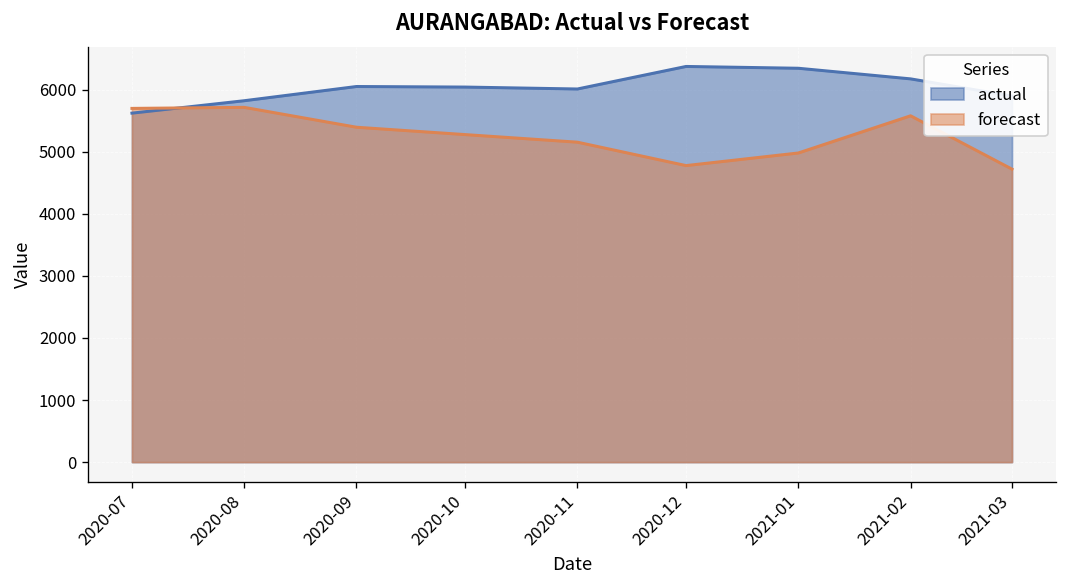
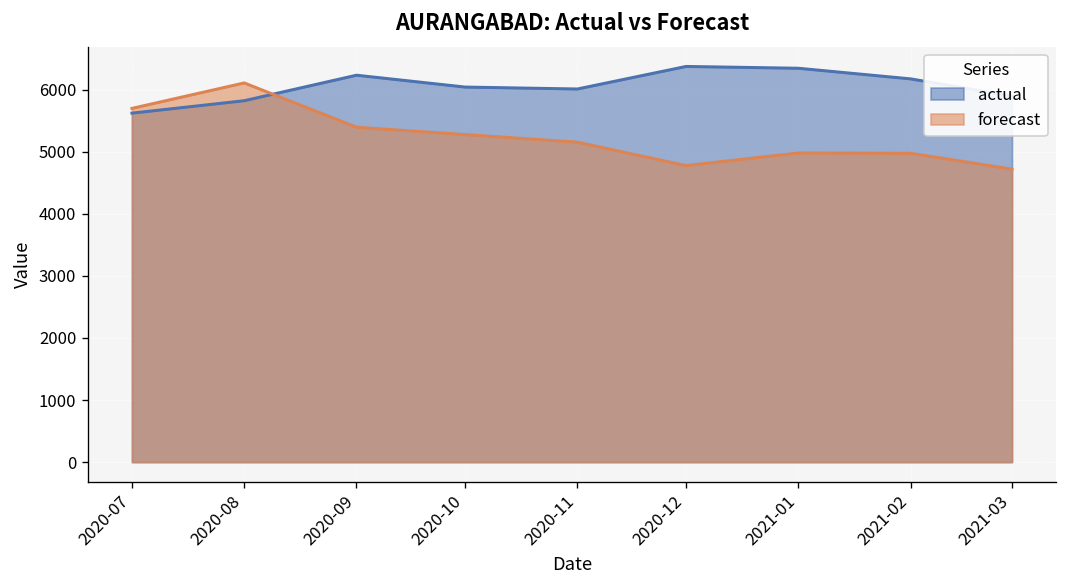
  {
    "actual": {
      "2020-07": 5600,
      "2020-08": 5800,
-     "2020-09": 6100,
+     "2020-09": 6200,
      "2020-10": 6000,
      "2020-11": 6000,
      "2020-12": 6400,
      "2021-01": 6300,
      "2021-02": 6200
    },
    "forecast": {
      "2020-07": 5700,
-     "2020-08": 5700,
+     "2020-08": 6100,
      "2020-09": 5400,
      "2020-10": 5300,
      "2020-11": 5200,
      "2020-12": 4800,
      "2021-01": 5000,
-     "2021-02": 5600,
+     "2021-02": 5000,
      "2021-03": 4700
    }
  }
